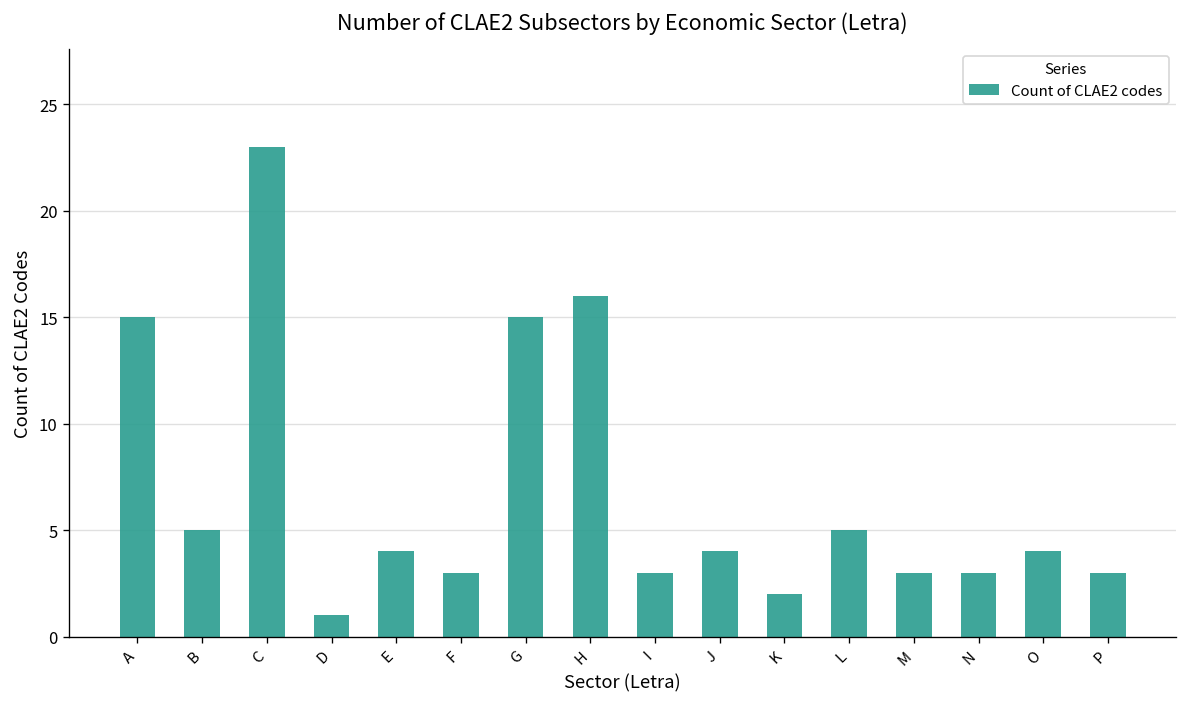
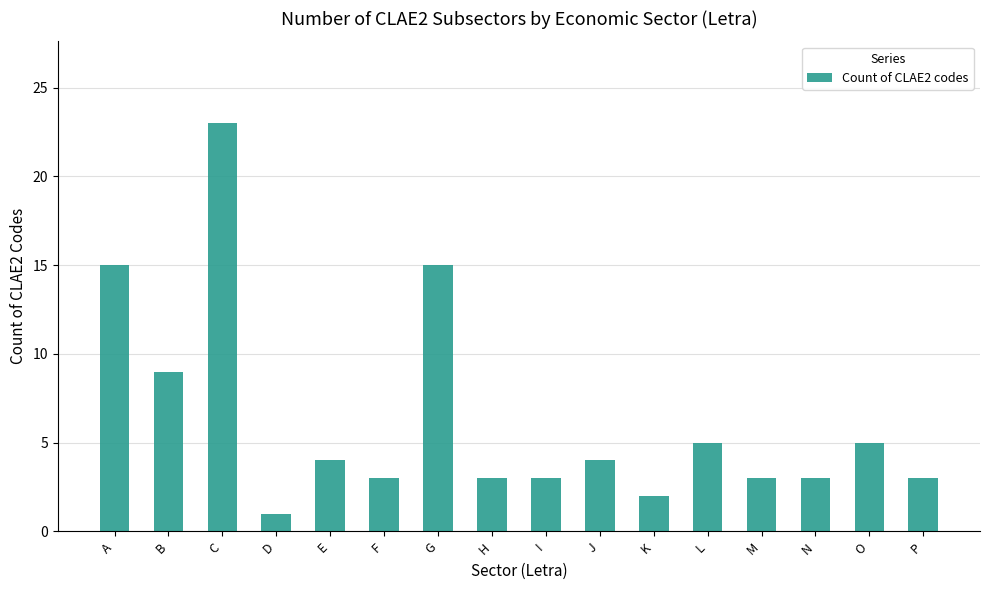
  {
    "A": 15,
-   "B": 5,
+   "B": 9,
    "C": 23,
    "D": 1,
    "E": 4,
    "F": 3,
    "G": 15,
-   "H": 16,
+   "H": 3,
    "I": 3,
    "J": 4,
    "K": 2,
    "L": 5,
    "M": 3,
    "N": 3,
-   "O": 4,
+   "O": 5,
    "P": 3
  }
